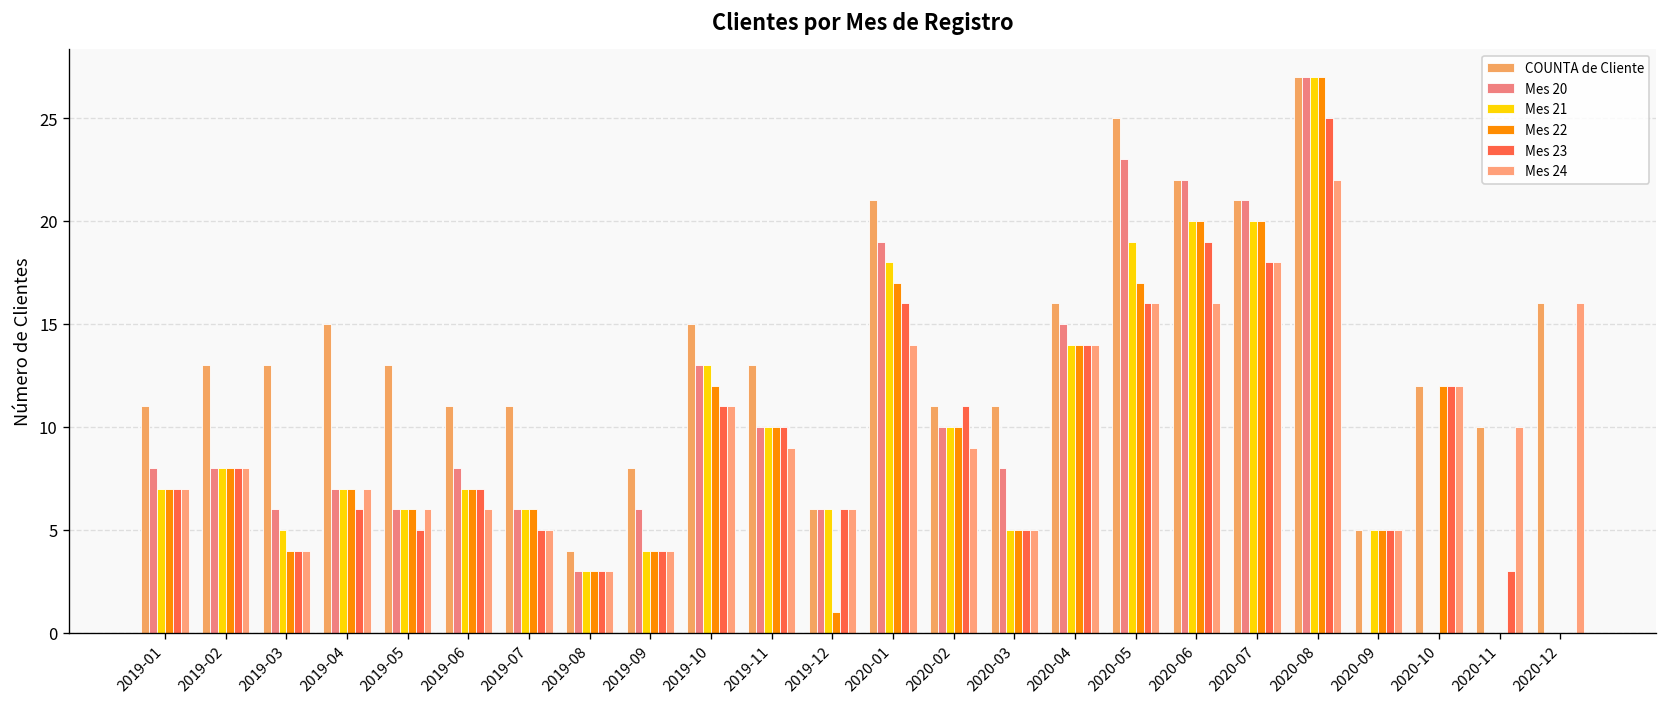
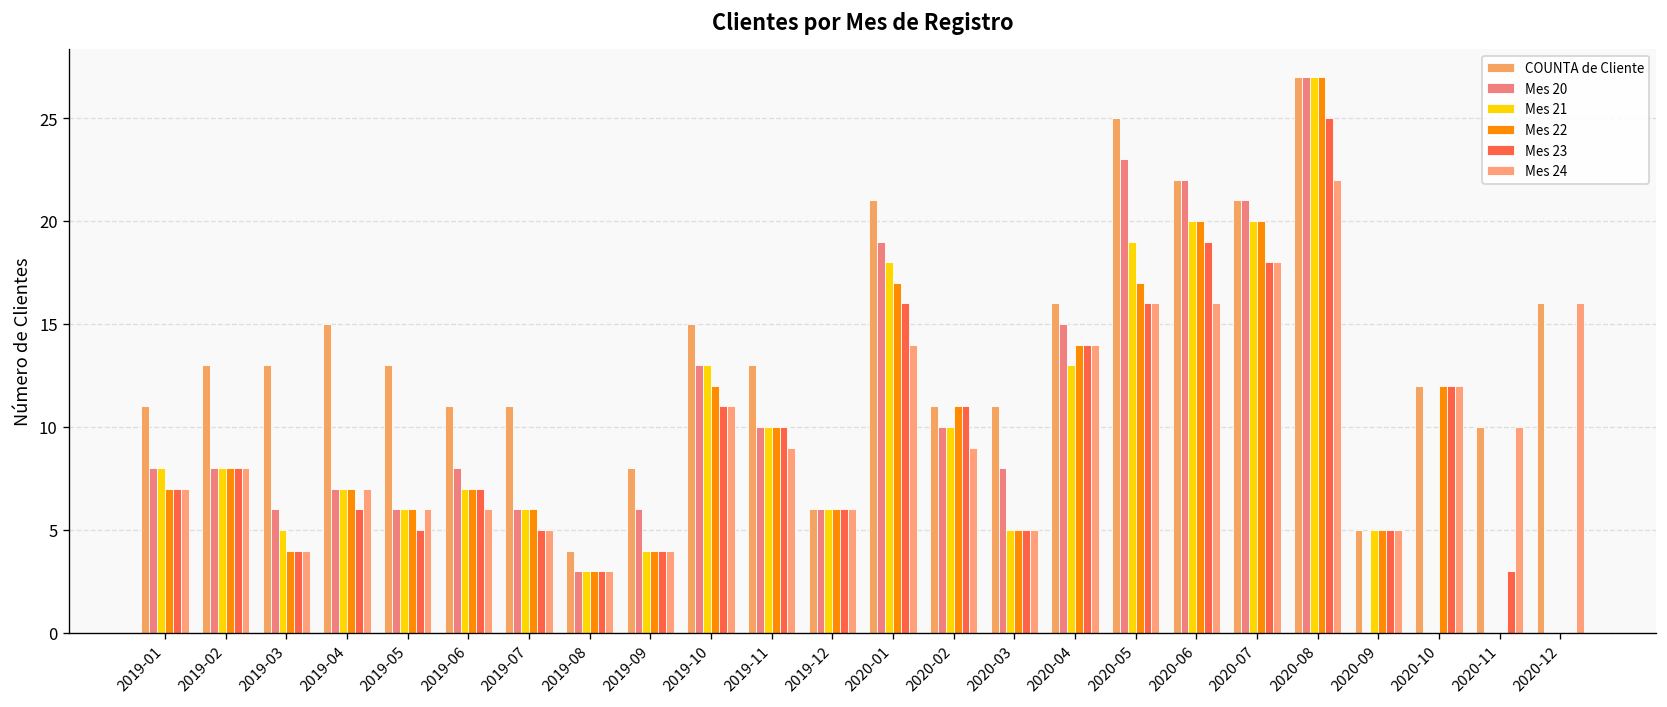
  {
    "Mes 21": {
-     "2019-01": 7,
+     "2019-01": 8,
      "2019-02": 8,
      "2019-03": 5,
      "2019-04": 7,
      "2019-05": 6,
      "2019-06": 7,
      "2019-07": 6,
      "2019-08": 3,
      "2019-09": 4,
      "2019-10": 13,
      "2019-11": 10,
      "2019-12": 6,
      "2020-01": 18,
      "2020-02": 10,
      "2020-03": 5,
-     "2020-04": 14,
+     "2020-04": 13,
      "2020-05": 19,
      "2020-06": 20,
      "2020-07": 20,
      "2020-08": 27,
      "2020-09": 5,
      "2020-10": 0,
      "2020-11": 0,
      "2020-12": 0
    },
    "Mes 22": {
      "2019-01": 7,
      "2019-02": 8,
      "2019-03": 4,
      "2019-04": 7,
      "2019-05": 6,
      "2019-06": 7,
      "2019-07": 6,
      "2019-08": 3,
      "2019-09": 4,
      "2019-10": 12,
      "2019-11": 10,
-     "2019-12": 1,
+     "2019-12": 6,
      "2020-01": 17,
-     "2020-02": 10,
+     "2020-02": 11,
      "2020-03": 5,
      "2020-04": 14,
      "2020-05": 17,
      "2020-06": 20,
      "2020-07": 20,
      "2020-08": 27,
      "2020-09": 5,
      "2020-10": 12,
      "2020-11": 0,
      "2020-12": 0
    },
    "Mes 23": {
      "2019-01": 7,
      "2019-02": 8,
      "2019-03": 4,
      "2019-04": 6,
      "2019-05": 5,
      "2019-06": 7,
      "2019-07": 5,
      "2019-08": 3,
      "2019-09": 4,
      "2019-10": 11,
      "2019-11": 10,
      "2019-12": 6,
      "2020-01": 16,
      "2020-02": 11,
      "2020-03": 5,
      "2020-04": 14,
      "2020-05": 16,
      "2020-06": 19,
      "2020-07": 18,
      "2020-08": 25,
      "2020-09": 5,
      "2020-10": 12,
      "2020-11": 3,
      "2020-12": 0
    }
  }
